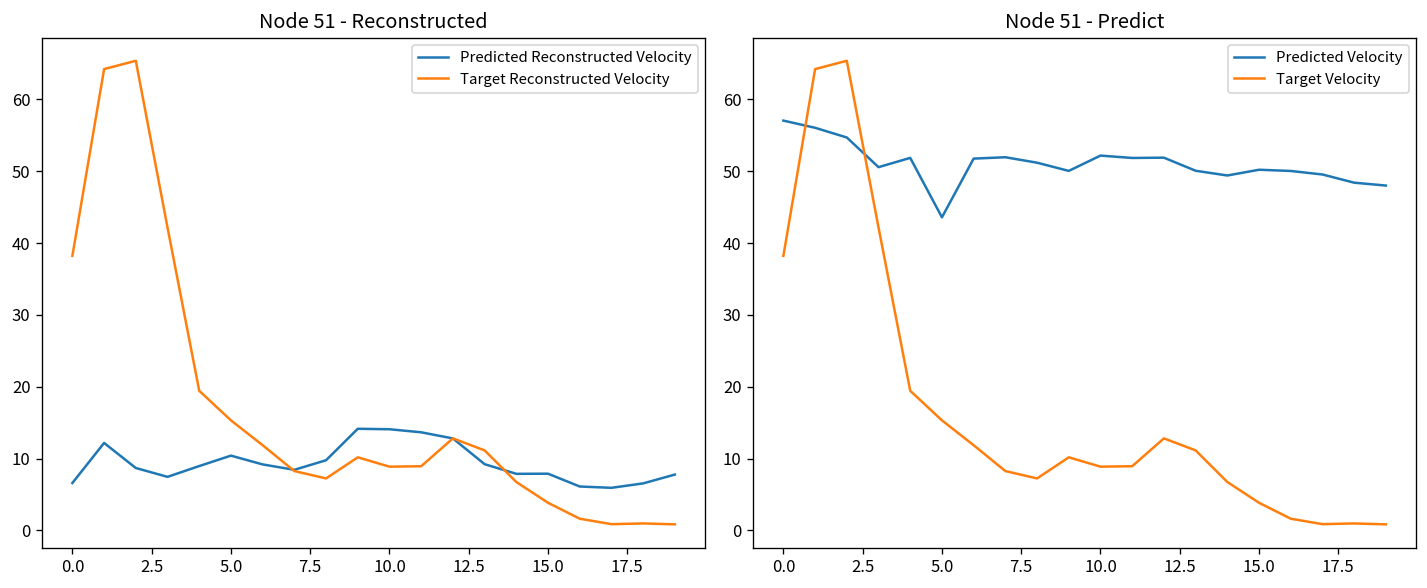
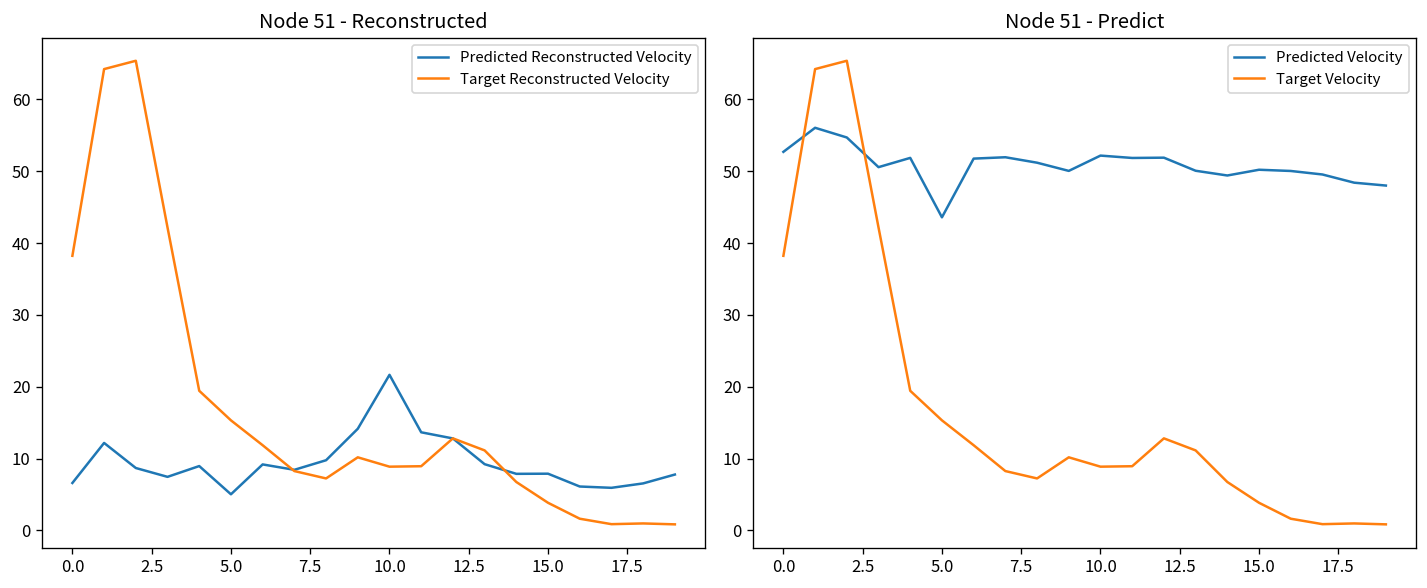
  {
    "Node 51 - Reconstructed": {
      "Predicted Reconstructed Velocity": {
        "0.0": 7,
-       "5.0": 10,
-       "10.0": 14,
+       "5.0": 5,
+       "10.0": 22,
        "15.0": 8
      },
      "Target Reconstructed Velocity": {
        "0.0": 38,
        "5.0": 15,
        "10.0": 9,
        "15.0": 4
      }
    },
    "Node 51 - Predict": {
      "Predicted Velocity": {
-       "0.0": 57,
+       "0.0": 53,
        "5.0": 44,
        "10.0": 52,
        "15.0": 50
      },
      "Target Velocity": {
        "0.0": 38,
        "5.0": 15,
        "10.0": 9,
        "15.0": 4
      }
    }
  }
